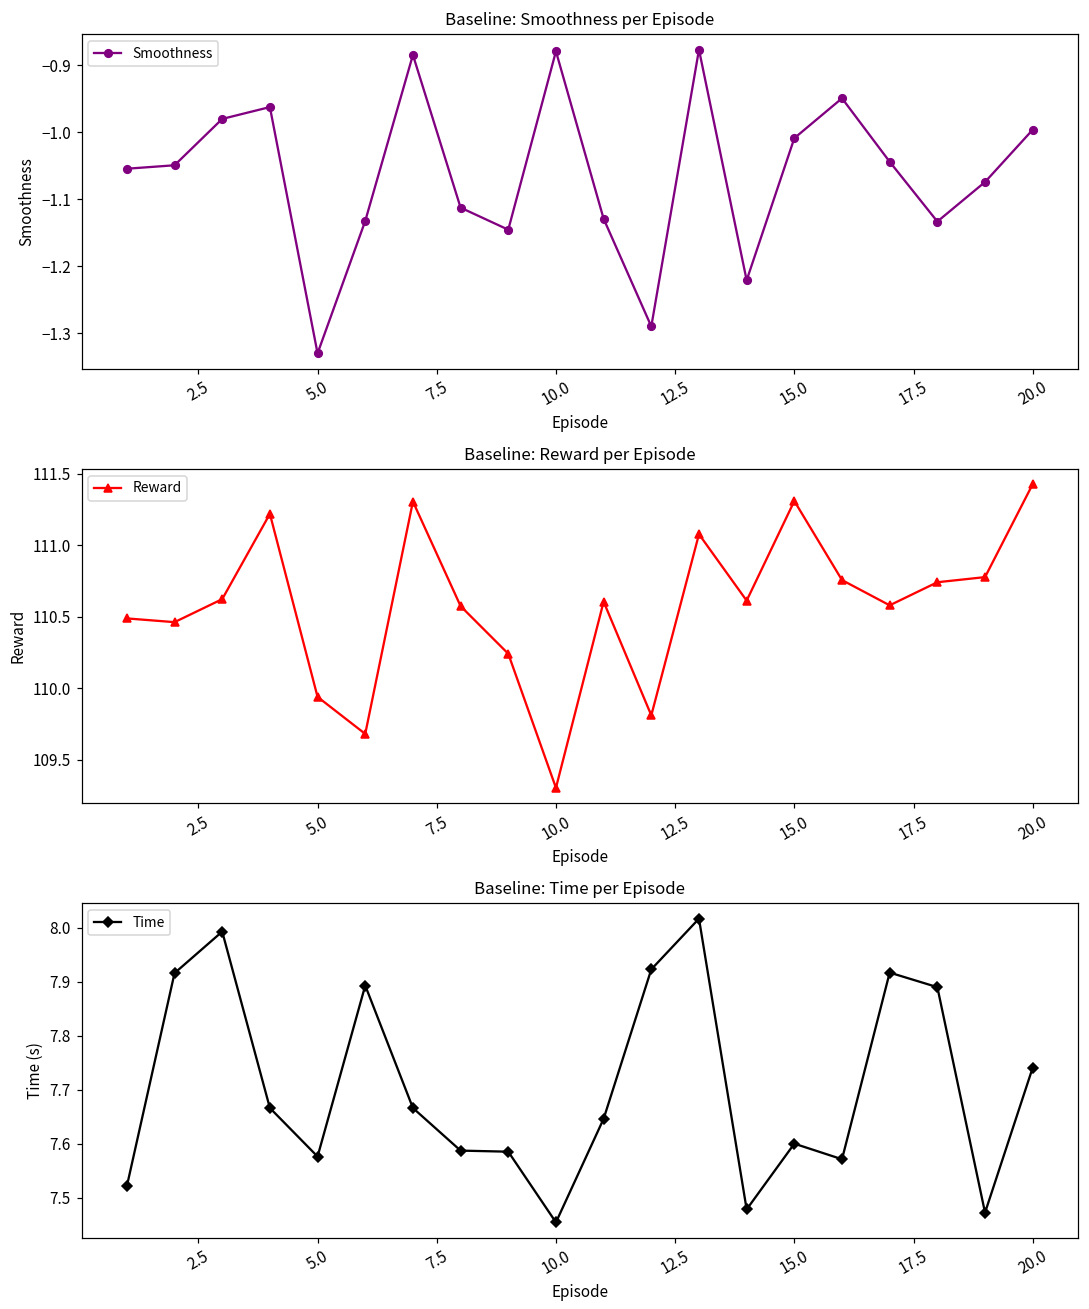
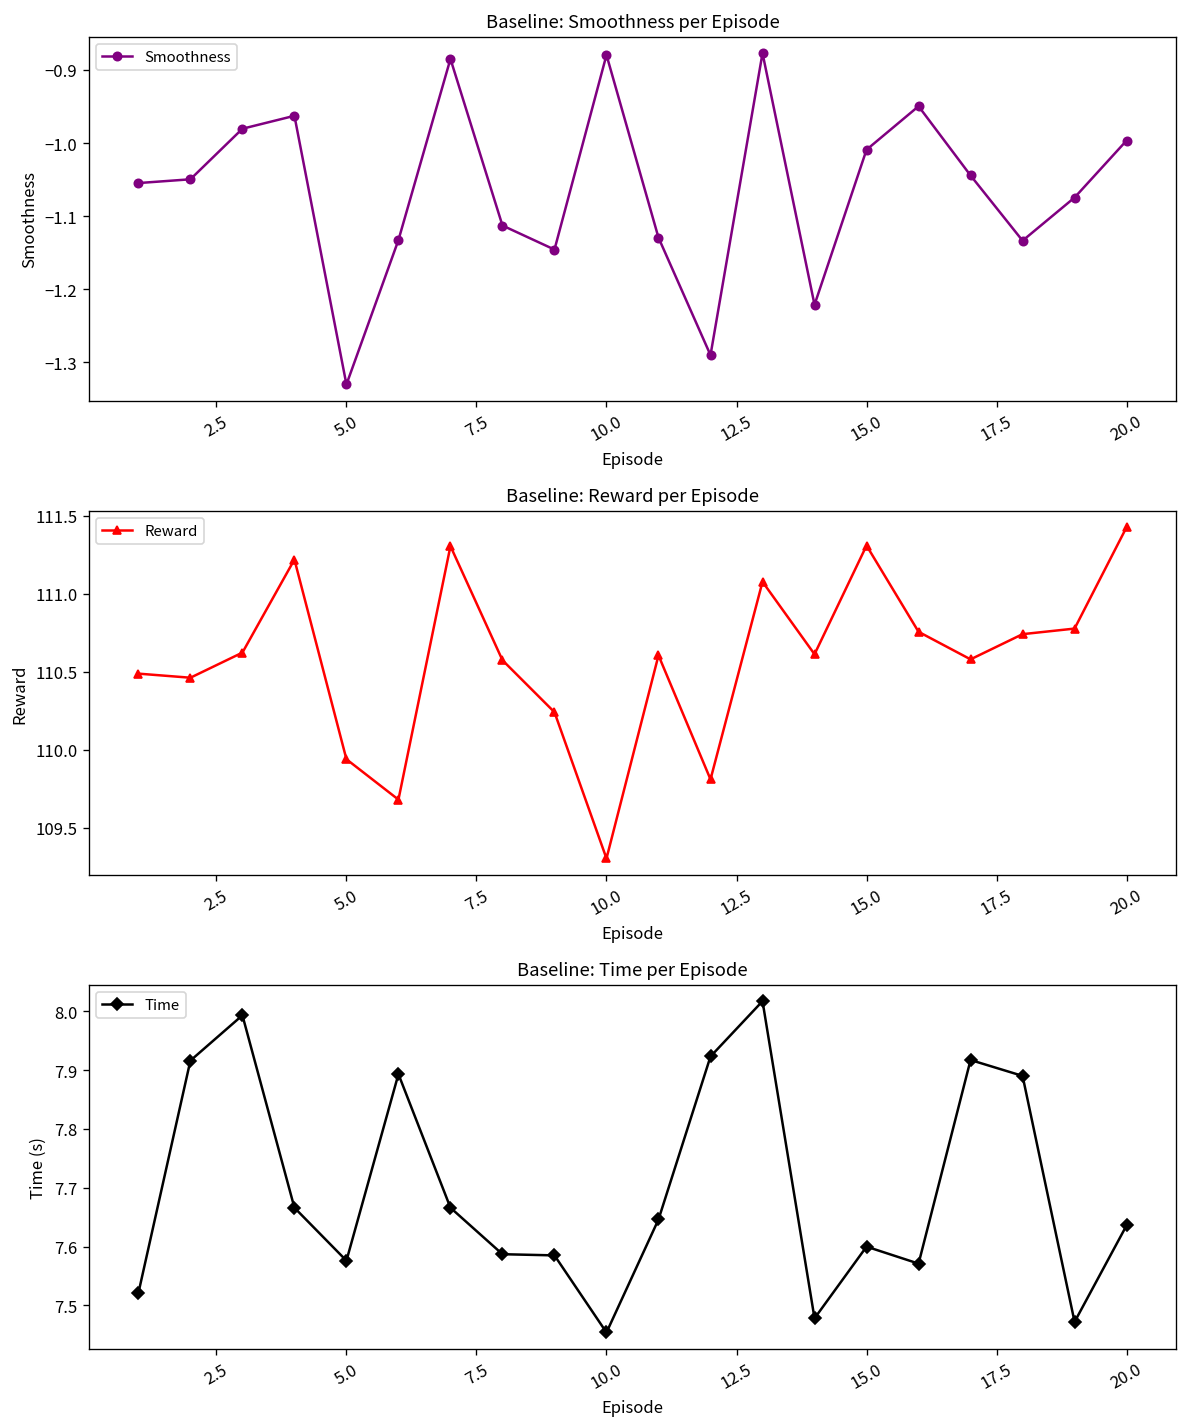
  {
    "Baseline: Smoothness per Episode": {
      "5.0": -1.33,
      "10.0": -0.88,
      "15.0": -1.01,
      "20.0": -1.00
    },
    "Baseline: Reward per Episode": {
      "5.0": 109.94,
      "10.0": 109.30,
      "15.0": 111.31,
      "20.0": 111.43
    },
    "Baseline: Time per Episode": {
      "5.0": 7.58,
      "10.0": 7.45,
      "15.0": 7.60,
-     "20.0": 7.74
+     "20.0": 7.64
    }
  }
